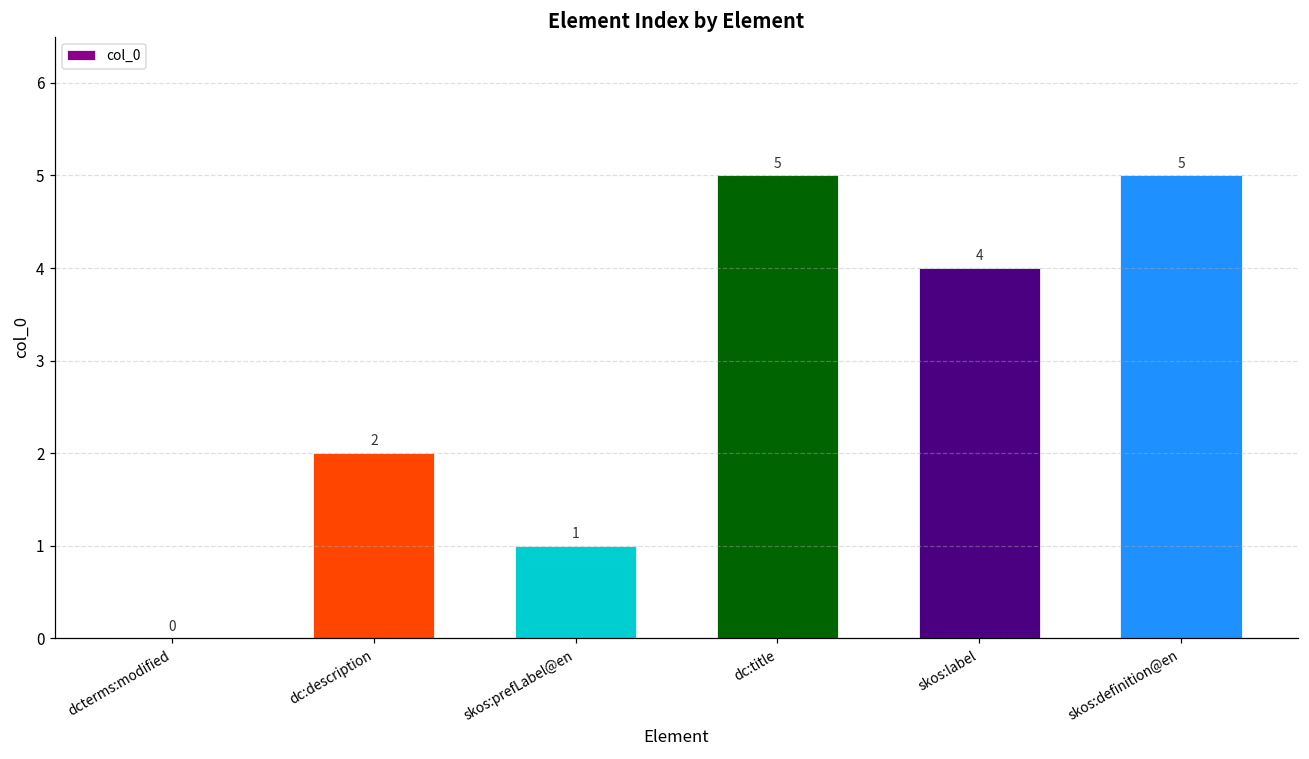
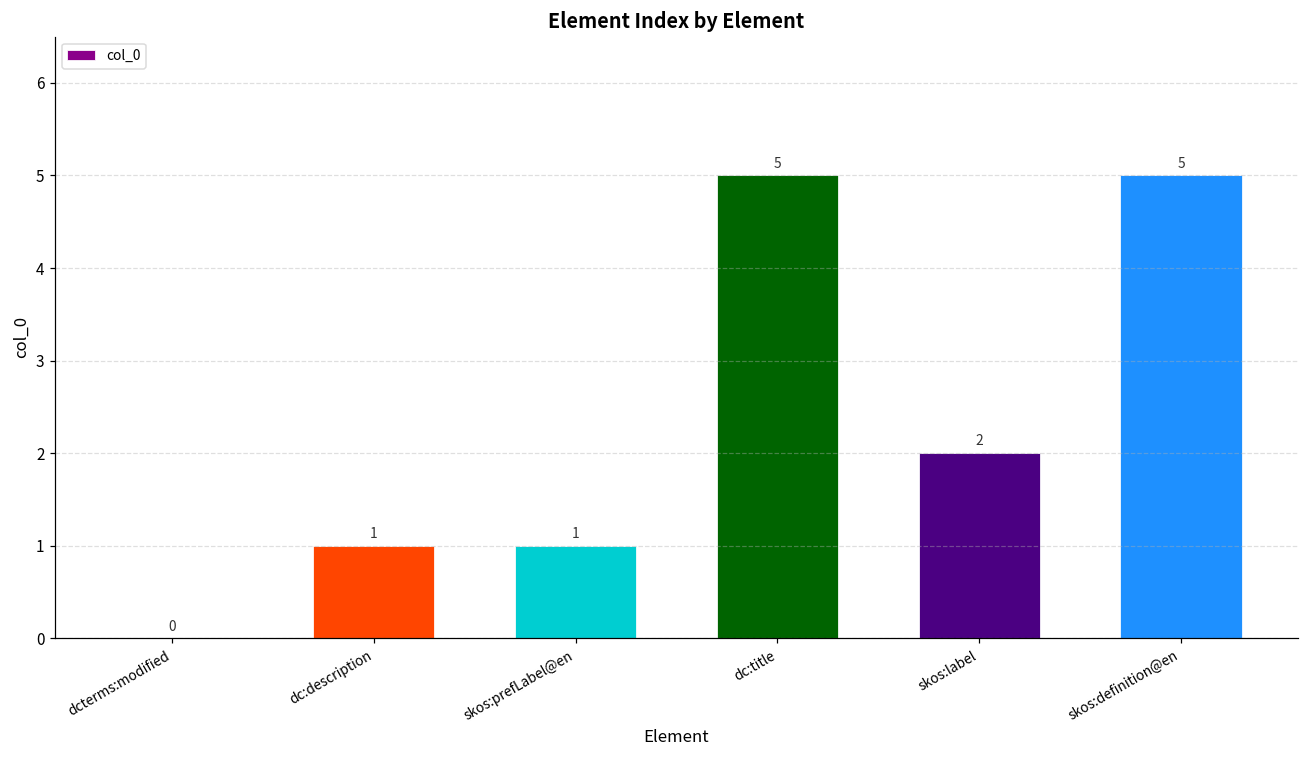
  {
    "dcterms:modified": 0,
-   "dc:description": 2,
+   "dc:description": 1,
    "skos:prefLabel@en": 1,
    "dc:title": 5,
-   "skos:label": 4,
+   "skos:label": 2,
    "skos:definition@en": 5
  }
